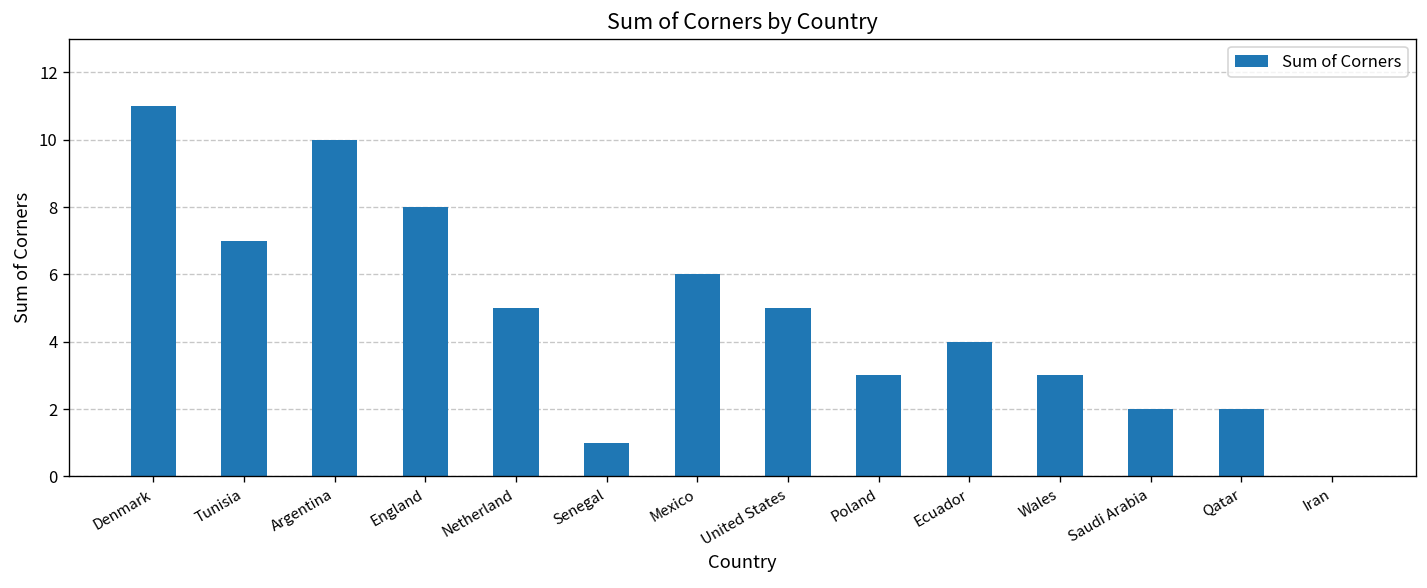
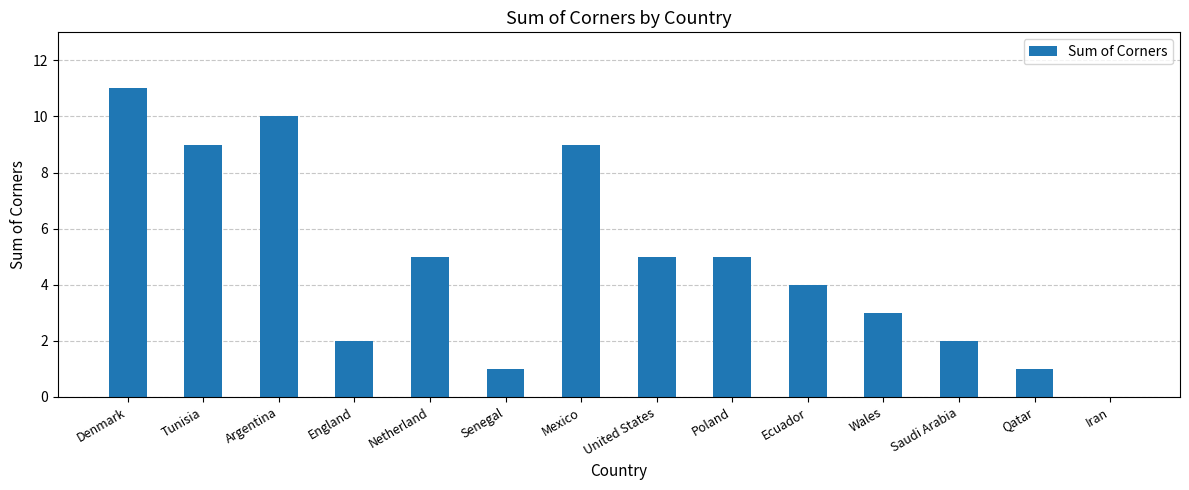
  {
    "Denmark": 11,
-   "Tunisia": 7,
+   "Tunisia": 9,
    "Argentina": 10,
-   "England": 8,
+   "England": 2,
    "Netherland": 5,
    "Senegal": 1,
-   "Mexico": 6,
+   "Mexico": 9,
    "United States": 5,
-   "Poland": 3,
+   "Poland": 5,
    "Ecuador": 4,
    "Wales": 3,
    "Saudi Arabia": 2,
-   "Qatar": 2,
+   "Qatar": 1,
    "Iran": 0
  }
